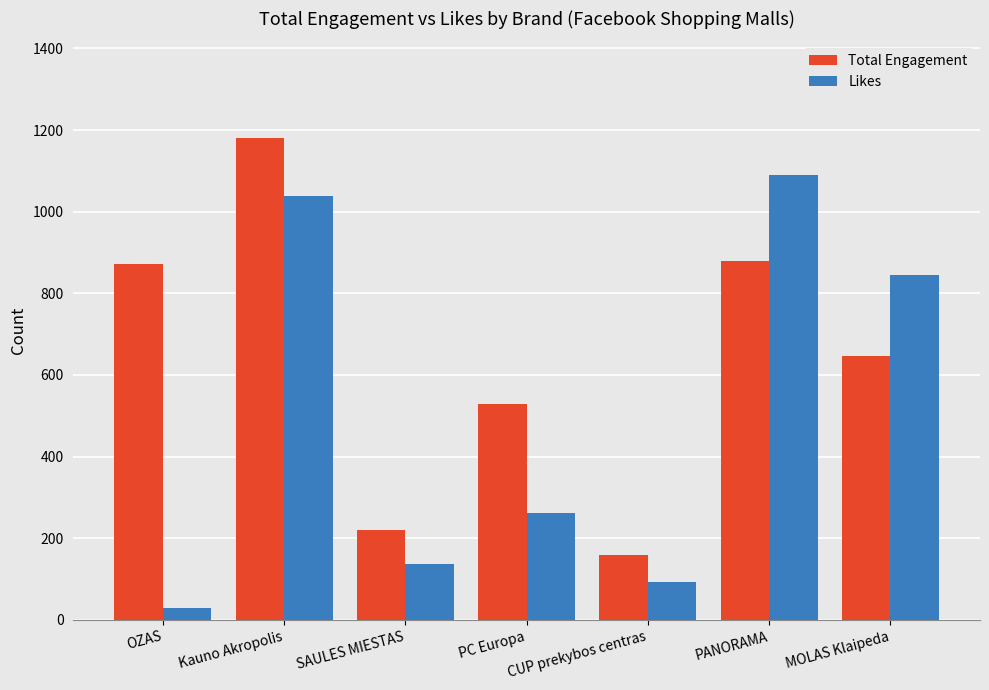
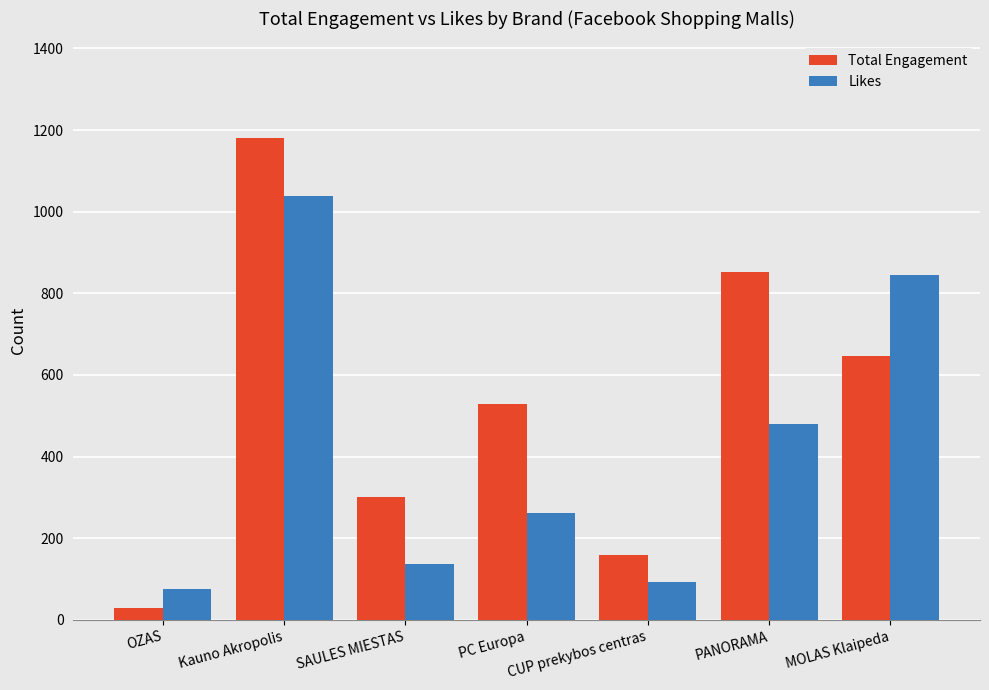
  {
    "Total Engagement": {
-     "OZAS": 870,
+     "OZAS": 30,
      "Kauno Akropolis": 1180,
-     "SAULES MIESTAS": 220,
+     "SAULES MIESTAS": 300,
      "PC Europa": 530,
      "CUP prekybos centras": 160,
-     "PANORAMA": 880,
+     "PANORAMA": 850,
      "MOLAS Klaipeda": 650
    },
    "Likes": {
-     "OZAS": 30,
+     "OZAS": 80,
      "Kauno Akropolis": 1040,
      "SAULES MIESTAS": 140,
      "PC Europa": 260,
      "CUP prekybos centras": 90,
-     "PANORAMA": 1090,
+     "PANORAMA": 480,
      "MOLAS Klaipeda": 850
    }
  }
